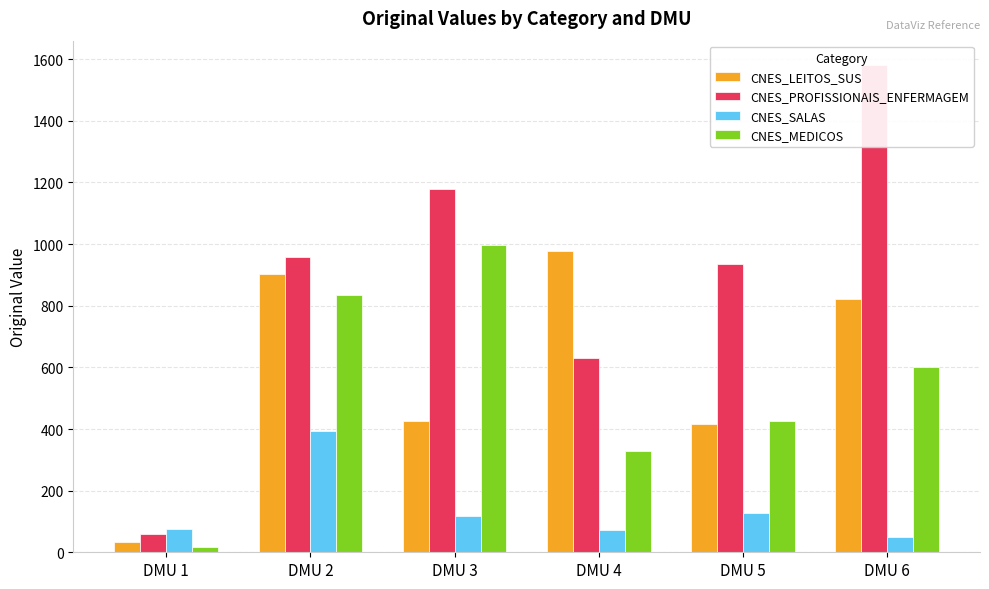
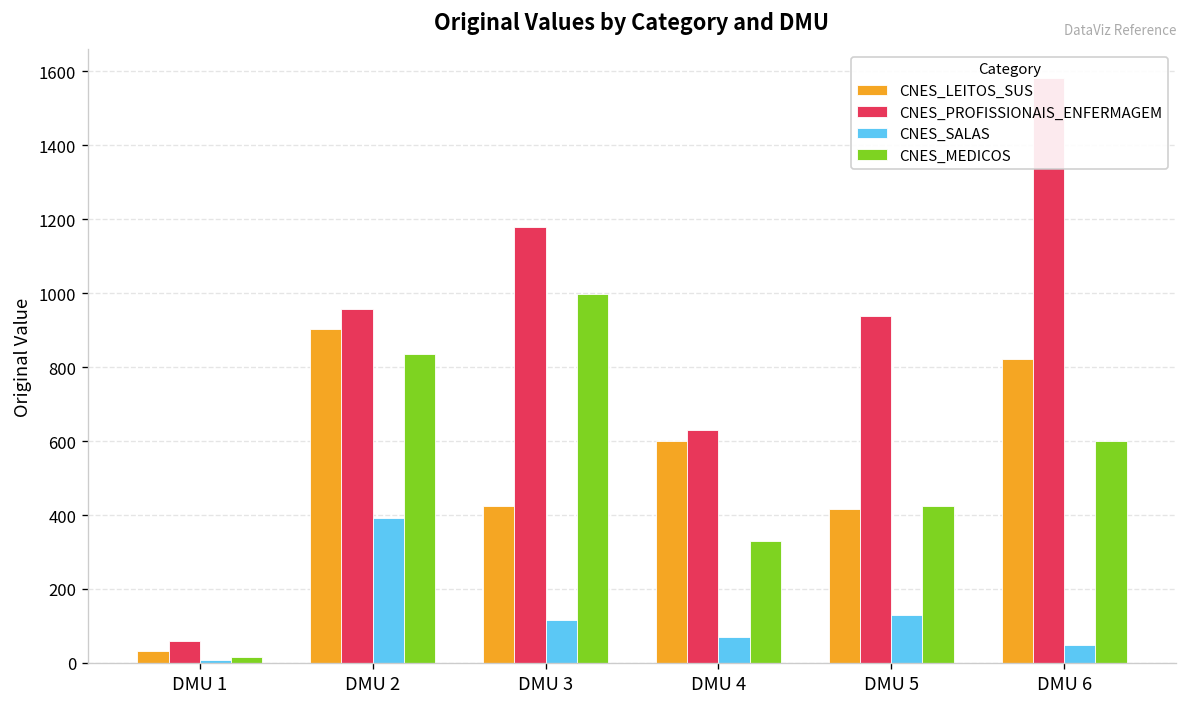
  {
    "CNES_LEITOS_SUS": {
      "DMU 1": 30,
      "DMU 2": 900,
      "DMU 3": 430,
-     "DMU 4": 980,
+     "DMU 4": 600,
      "DMU 5": 420,
      "DMU 6": 820
    },
    "CNES_PROFISSIONAIS_ENFERMAGEM": {
      "DMU 1": 60,
      "DMU 2": 960,
      "DMU 3": 1180,
      "DMU 4": 630,
      "DMU 5": 940
    },
    "CNES_SALAS": {
-     "DMU 1": 80,
+     "DMU 1": 10,
      "DMU 2": 390,
      "DMU 3": 120,
      "DMU 4": 70,
      "DMU 5": 130,
      "DMU 6": 50
    },
    "CNES_MEDICOS": {
      "DMU 1": 20,
      "DMU 2": 840,
      "DMU 3": 1000,
      "DMU 4": 330,
      "DMU 5": 430,
      "DMU 6": 600
    }
  }
